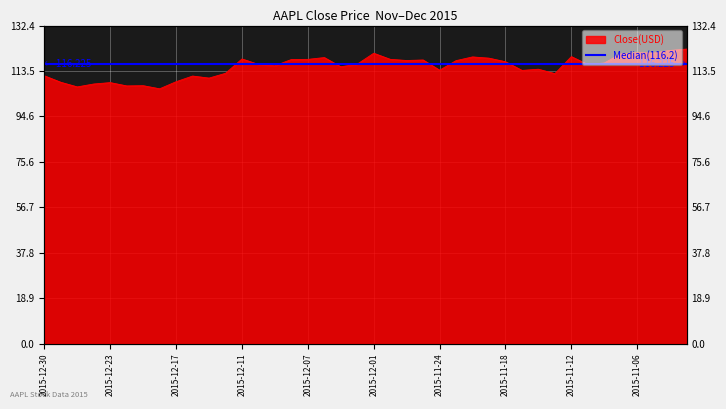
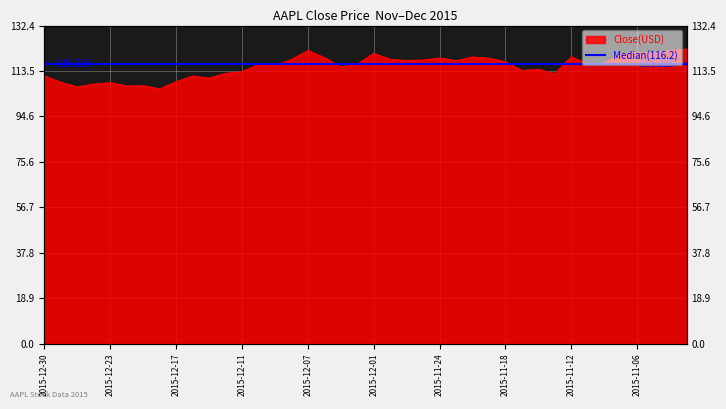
  {
    "2015-12-23": 109,
    "2015-12-17": 109,
-   "2015-12-11": 118,
-   "2015-12-07": 118,
+   "2015-12-11": 113,
+   "2015-12-07": 122,
    "2015-12-01": 121,
-   "2015-11-24": 114,
+   "2015-11-24": 119,
    "2015-11-18": 117,
    "2015-11-12": 119
  }
